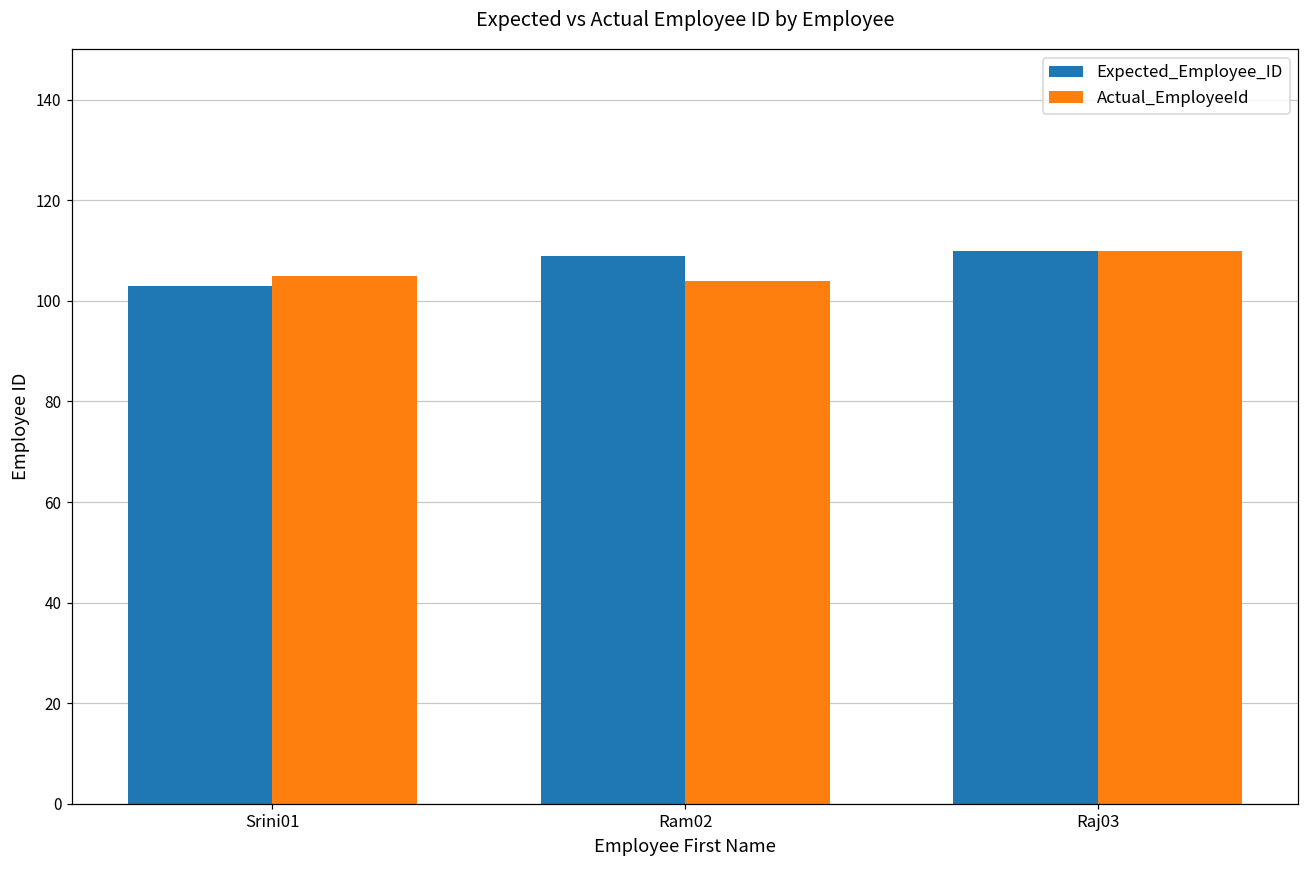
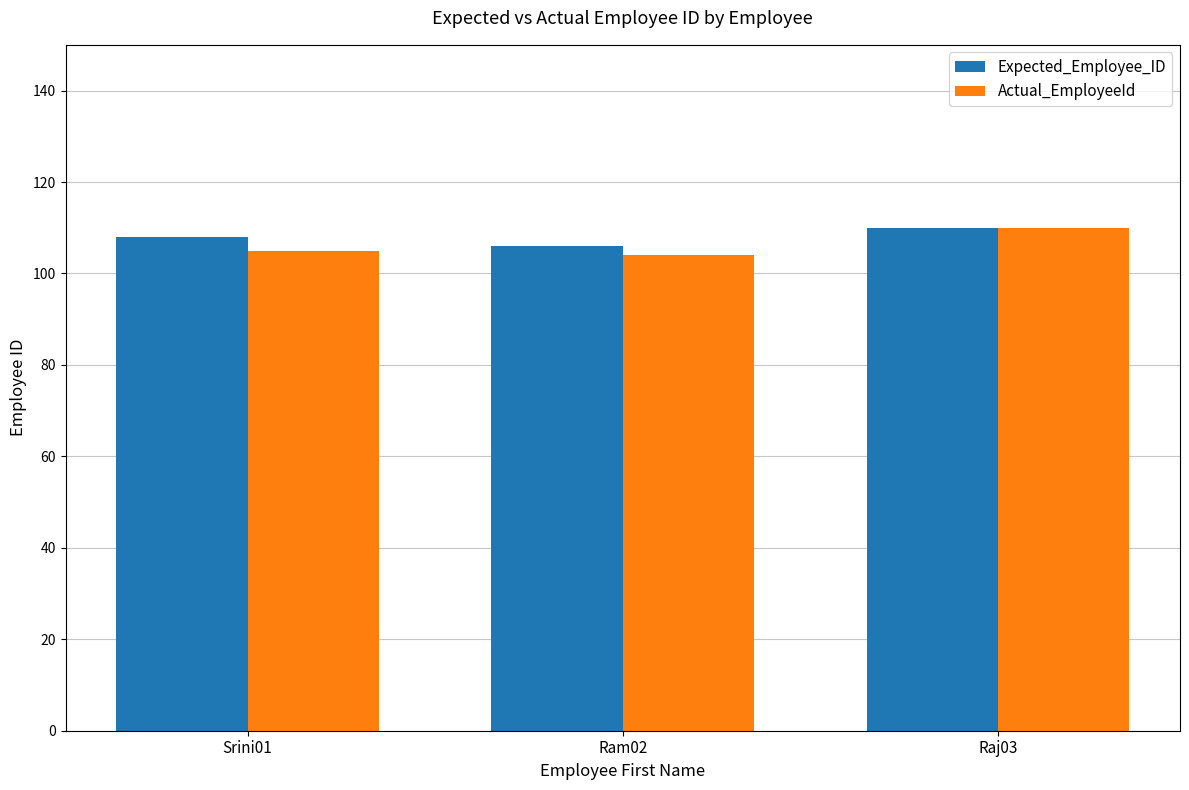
  {
    "Expected_Employee_ID": {
-     "Srini01": 103,
-     "Ram02": 109,
+     "Srini01": 108,
+     "Ram02": 106,
      "Raj03": 110
    },
    "Actual_EmployeeId": {
      "Srini01": 105,
      "Ram02": 104,
      "Raj03": 110
    }
  }
